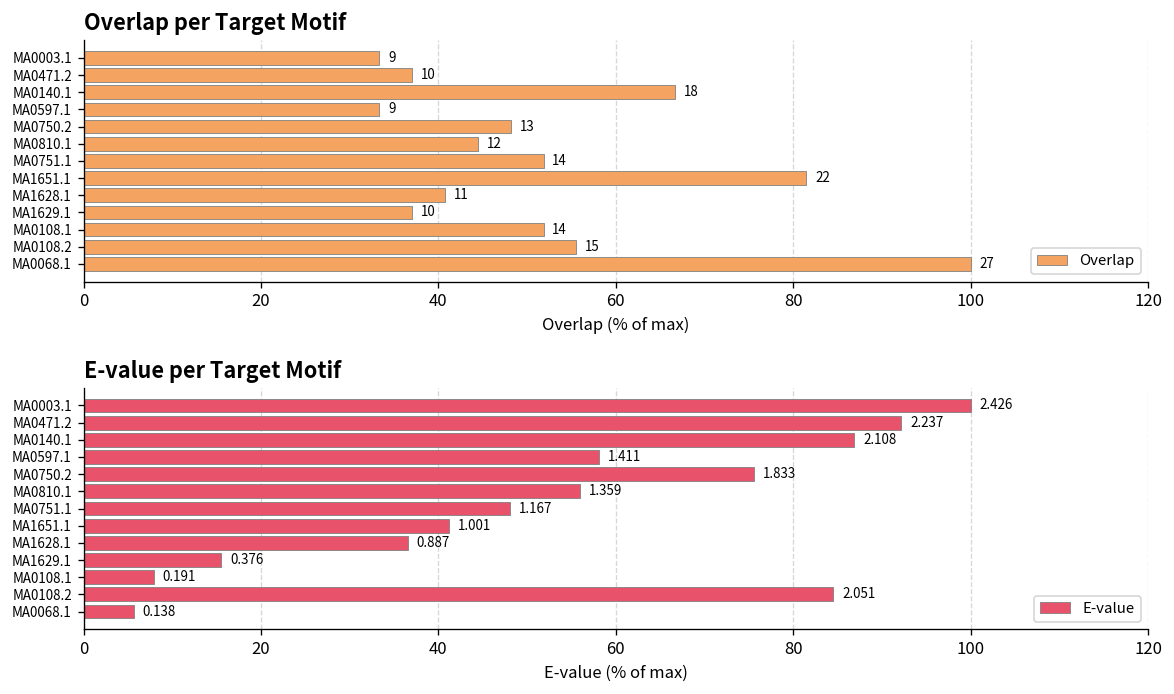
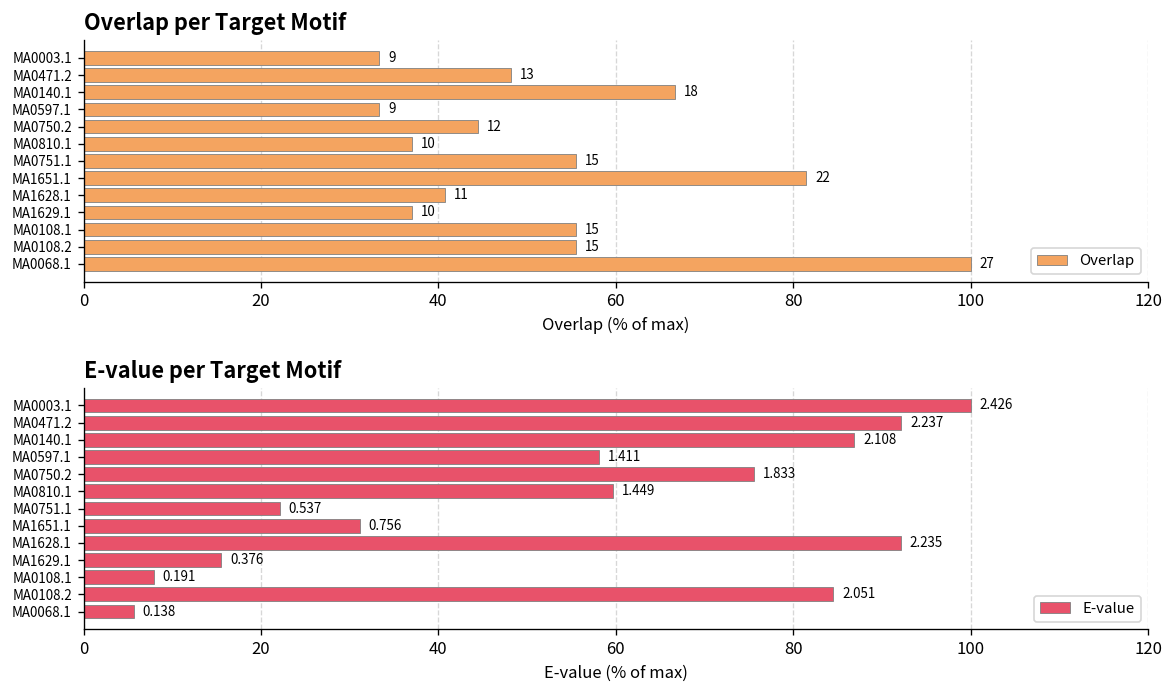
  {
    "Overlap per Target Motif": {
-     "MA0471.2": 10,
-     "MA0750.2": 13,
-     "MA0810.1": 12,
-     "MA0751.1": 14,
-     "MA0108.1": 14
+     "MA0471.2": 13,
+     "MA0750.2": 12,
+     "MA0810.1": 10,
+     "MA0751.1": 15,
+     "MA0108.1": 15
    },
    "E-value per Target Motif": {
-     "MA0810.1": 1.359,
-     "MA0751.1": 1.167,
-     "MA1651.1": 1.001,
-     "MA1628.1": 0.887
+     "MA0810.1": 1.449,
+     "MA0751.1": 0.537,
+     "MA1651.1": 0.756,
+     "MA1628.1": 2.235
    }
  }
